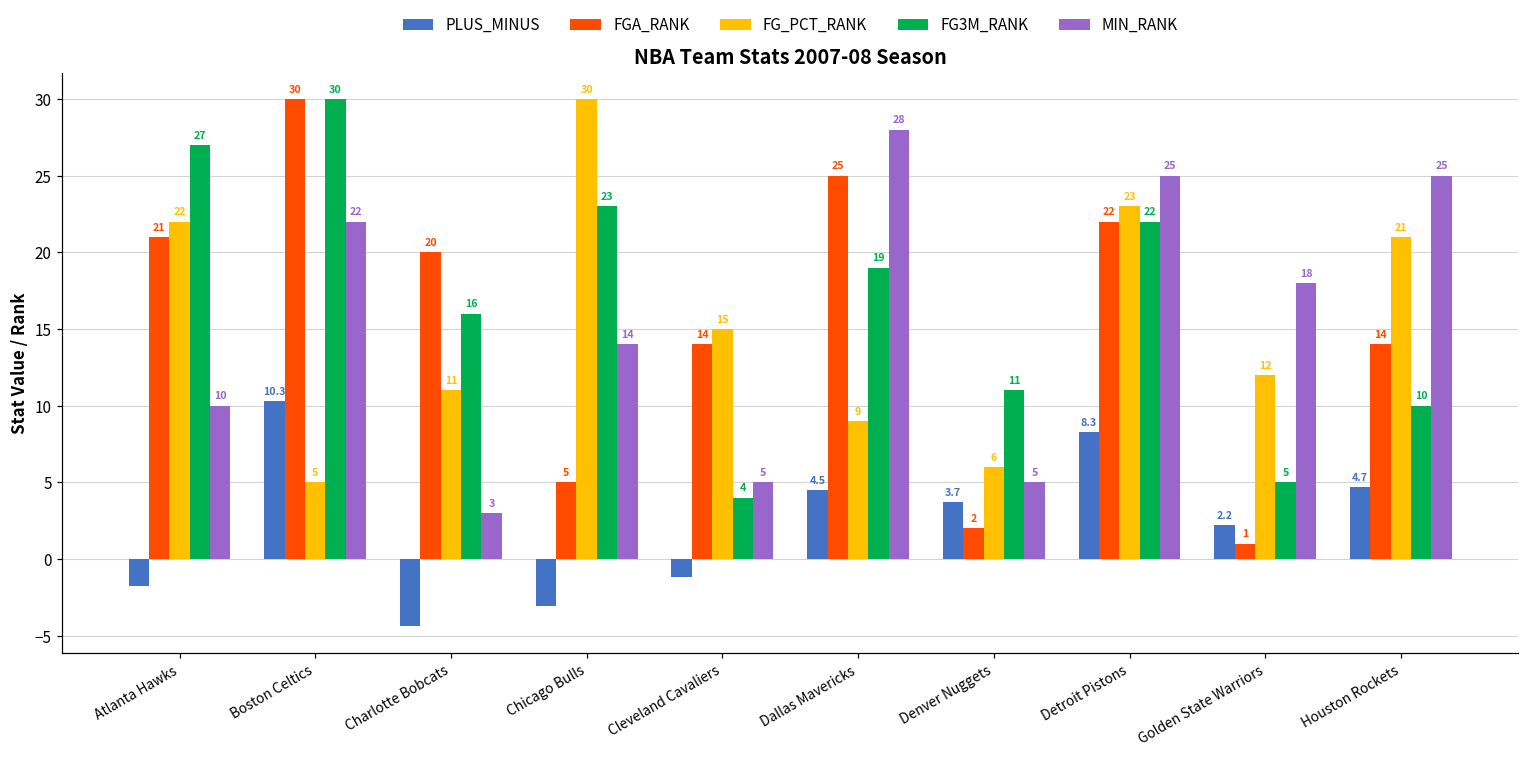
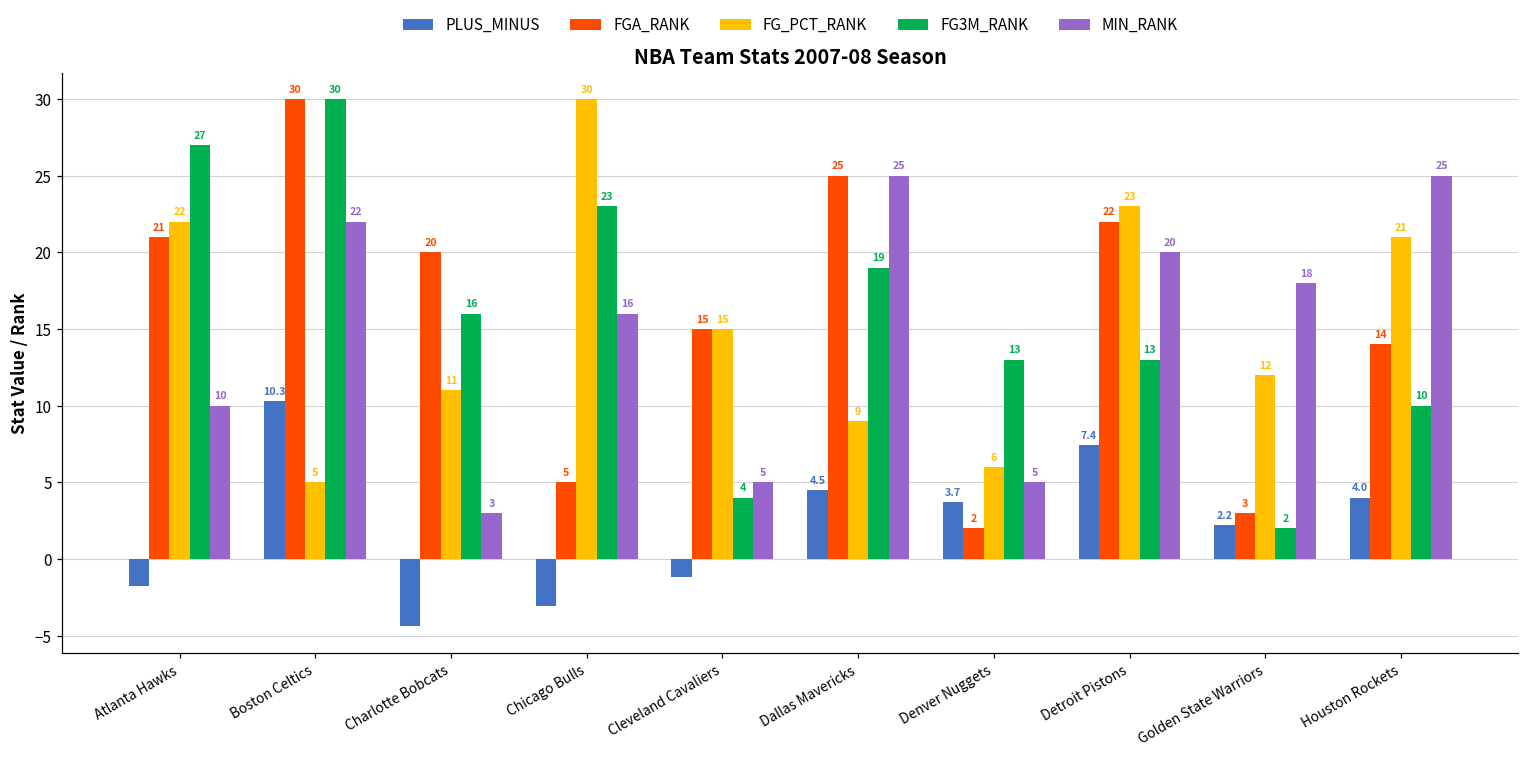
  {
    "PLUS_MINUS": {
      "Boston Celtics": 10.3,
      "Dallas Mavericks": 4.5,
      "Denver Nuggets": 3.7,
-     "Detroit Pistons": 8.3,
+     "Detroit Pistons": 7.4,
      "Golden State Warriors": 2.2,
-     "Houston Rockets": 4.7
+     "Houston Rockets": 4.0
    },
    "FGA_RANK": {
      "Atlanta Hawks": 21,
      "Boston Celtics": 30,
      "Charlotte Bobcats": 20,
      "Chicago Bulls": 5,
-     "Cleveland Cavaliers": 14,
+     "Cleveland Cavaliers": 15,
      "Dallas Mavericks": 25,
      "Denver Nuggets": 2,
      "Detroit Pistons": 22,
-     "Golden State Warriors": 1,
+     "Golden State Warriors": 3,
      "Houston Rockets": 14
    },
    "FG_PCT_RANK": {
      "Atlanta Hawks": 22,
      "Boston Celtics": 5,
      "Charlotte Bobcats": 11,
      "Chicago Bulls": 30,
      "Cleveland Cavaliers": 15,
      "Dallas Mavericks": 9,
      "Denver Nuggets": 6,
      "Detroit Pistons": 23,
      "Golden State Warriors": 12,
      "Houston Rockets": 21
    },
    "FG3M_RANK": {
      "Atlanta Hawks": 27,
      "Boston Celtics": 30,
      "Charlotte Bobcats": 16,
      "Chicago Bulls": 23,
      "Cleveland Cavaliers": 4,
      "Dallas Mavericks": 19,
-     "Denver Nuggets": 11,
-     "Detroit Pistons": 22,
-     "Golden State Warriors": 5,
+     "Denver Nuggets": 13,
+     "Detroit Pistons": 13,
+     "Golden State Warriors": 2,
      "Houston Rockets": 10
    },
    "MIN_RANK": {
      "Atlanta Hawks": 10,
      "Boston Celtics": 22,
      "Charlotte Bobcats": 3,
-     "Chicago Bulls": 14,
+     "Chicago Bulls": 16,
      "Cleveland Cavaliers": 5,
-     "Dallas Mavericks": 28,
+     "Dallas Mavericks": 25,
      "Denver Nuggets": 5,
-     "Detroit Pistons": 25,
+     "Detroit Pistons": 20,
      "Golden State Warriors": 18,
      "Houston Rockets": 25
    }
  }
